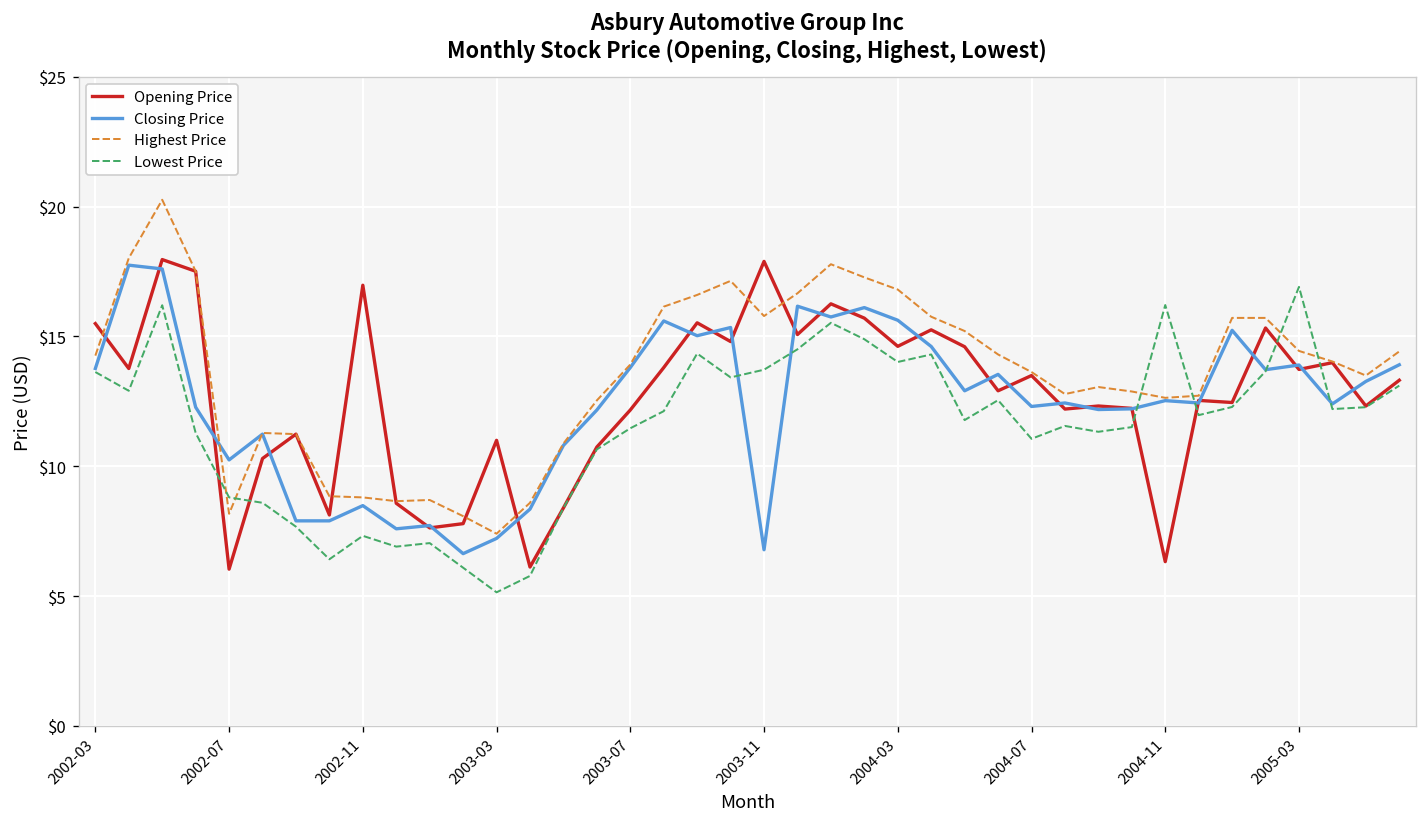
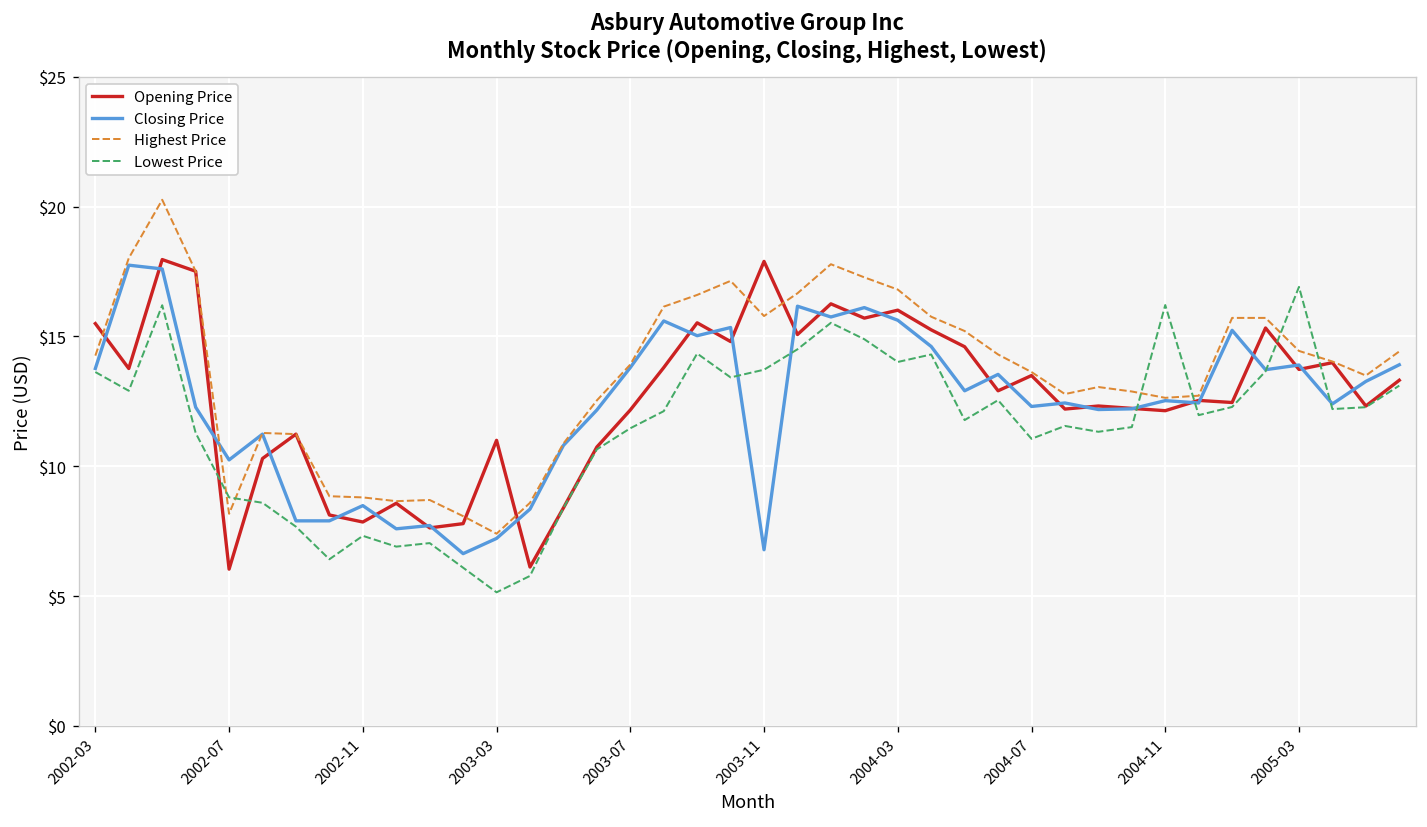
  {
    "Opening Price": {
      "2002-03": "$15.5",
      "2002-07": "$6.0",
-     "2002-11": "$17.0",
+     "2002-11": "$7.9",
      "2003-03": "$11.0",
      "2003-07": "$12.2",
      "2003-11": "$17.9",
-     "2004-03": "$14.6",
+     "2004-03": "$16.0",
      "2004-07": "$13.5",
-     "2004-11": "$6.3",
+     "2004-11": "$12.1",
      "2005-03": "$13.7"
    },
    "Closing Price": {
      "2002-03": "$13.8",
      "2002-07": "$10.2",
      "2002-11": "$8.5",
      "2003-03": "$7.2",
      "2003-11": "$6.8",
      "2004-03": "$15.6",
      "2004-07": "$12.3",
      "2005-03": "$13.9"
    },
    "Highest Price": {
      "2002-03": "$14.3",
      "2002-07": "$8.2",
      "2002-11": "$8.8",
      "2003-03": "$7.4",
      "2003-11": "$15.8",
      "2004-03": "$16.8",
      "2004-07": "$13.6",
      "2005-03": "$14.4"
    },
    "Lowest Price": {
      "2002-03": "$13.6",
      "2002-07": "$8.8",
      "2002-11": "$7.3",
      "2003-03": "$5.1",
      "2003-07": "$11.5",
      "2003-11": "$13.7",
      "2004-03": "$14.0",
      "2004-07": "$11.1",
      "2004-11": "$16.2",
      "2005-03": "$16.9"
    }
  }
